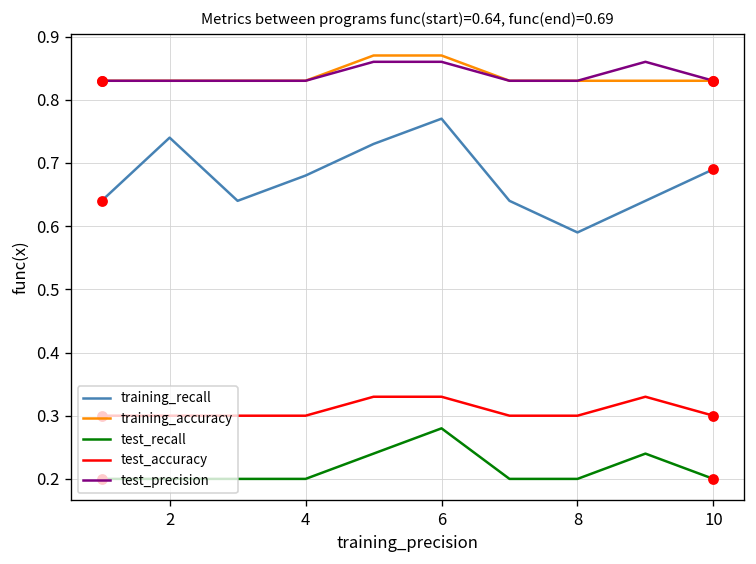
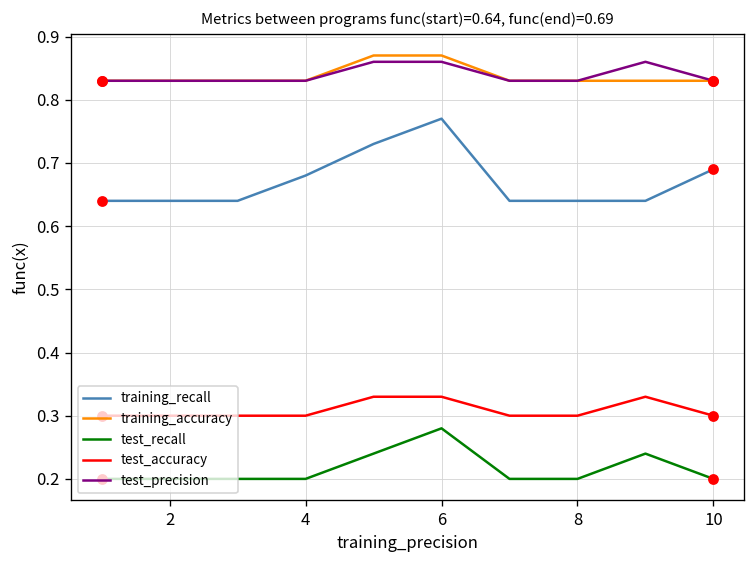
  {
    "training_recall": {
-     "2": 0.74,
+     "2": 0.64,
      "4": 0.68,
      "6": 0.77,
-     "8": 0.59
+     "8": 0.64
    },
    "training_accuracy": {
      "6": 0.87
    },
    "test_recall": {
      "4": 0.20,
      "6": 0.28,
      "8": 0.20
    },
    "test_precision": {
      "6": 0.86
    }
  }
